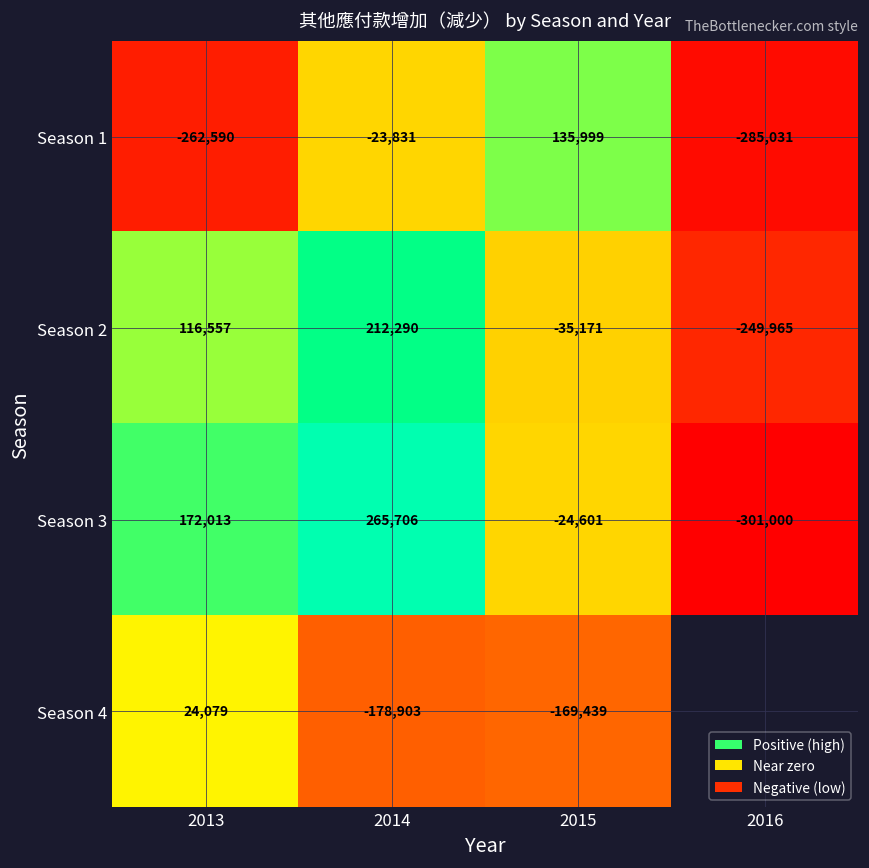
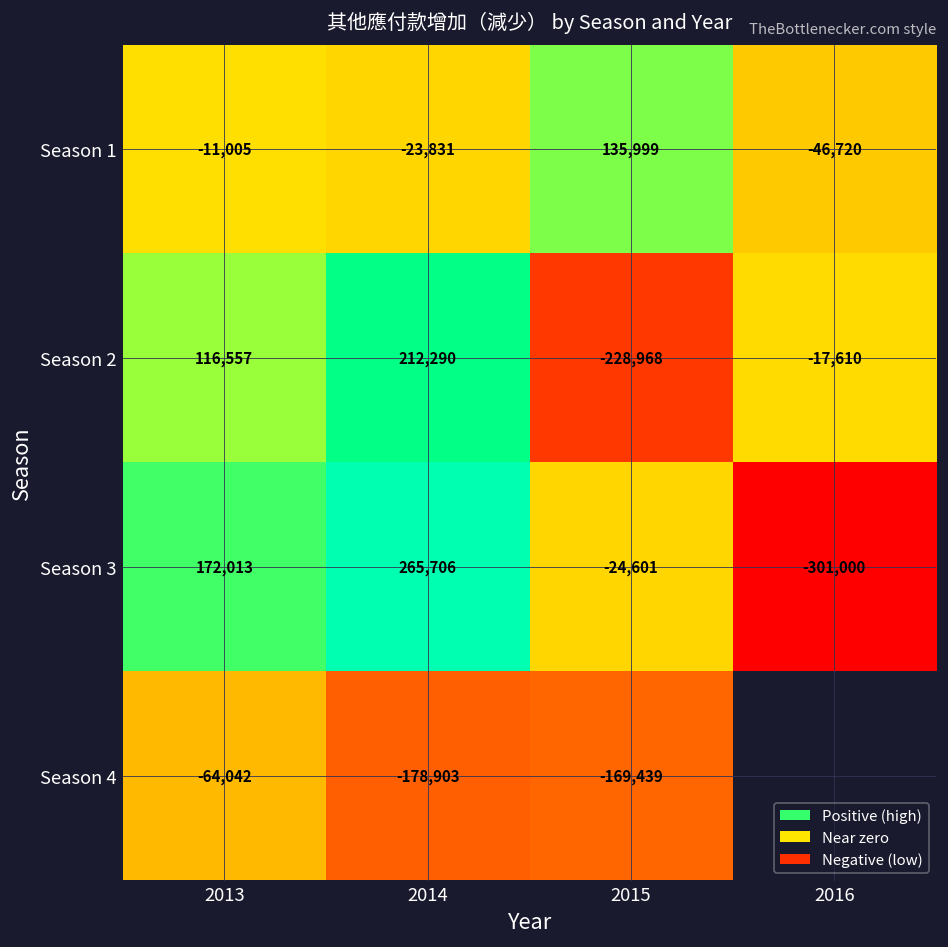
  {
    "Season 1": {
-     "2013": "-262,590",
+     "2013": "-11,005",
      "2014": "-23,831",
      "2015": "135,999",
-     "2016": "-285,031"
+     "2016": "-46,720"
    },
    "Season 2": {
      "2013": "116,557",
      "2014": "212,290",
-     "2015": "-35,171",
-     "2016": "-249,965"
+     "2015": "-228,968",
+     "2016": "-17,610"
    },
    "Season 3": {
      "2013": "172,013",
      "2014": "265,706",
      "2015": "-24,601",
      "2016": "-301,000"
    },
    "Season 4": {
-     "2013": "24,079",
+     "2013": "-64,042",
      "2014": "-178,903",
      "2015": "-169,439"
    }
  }
